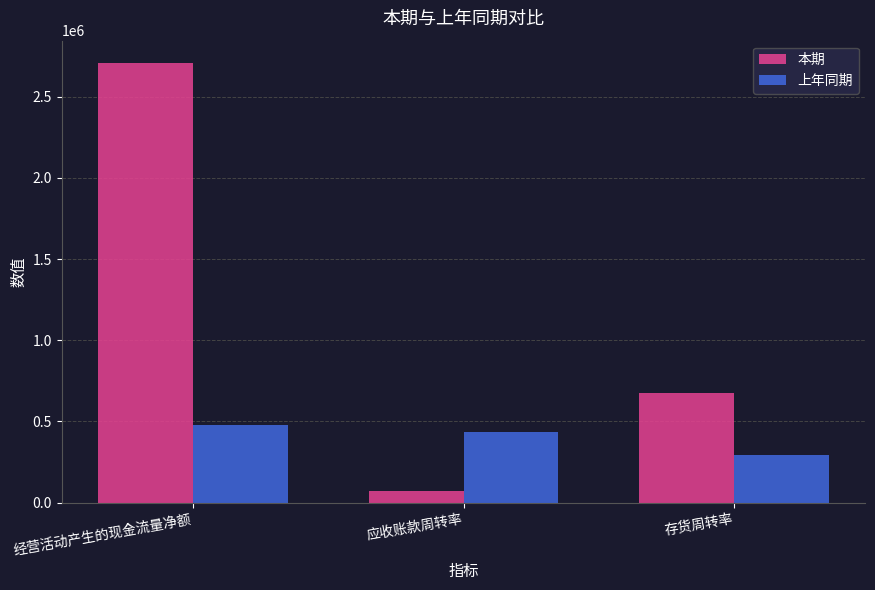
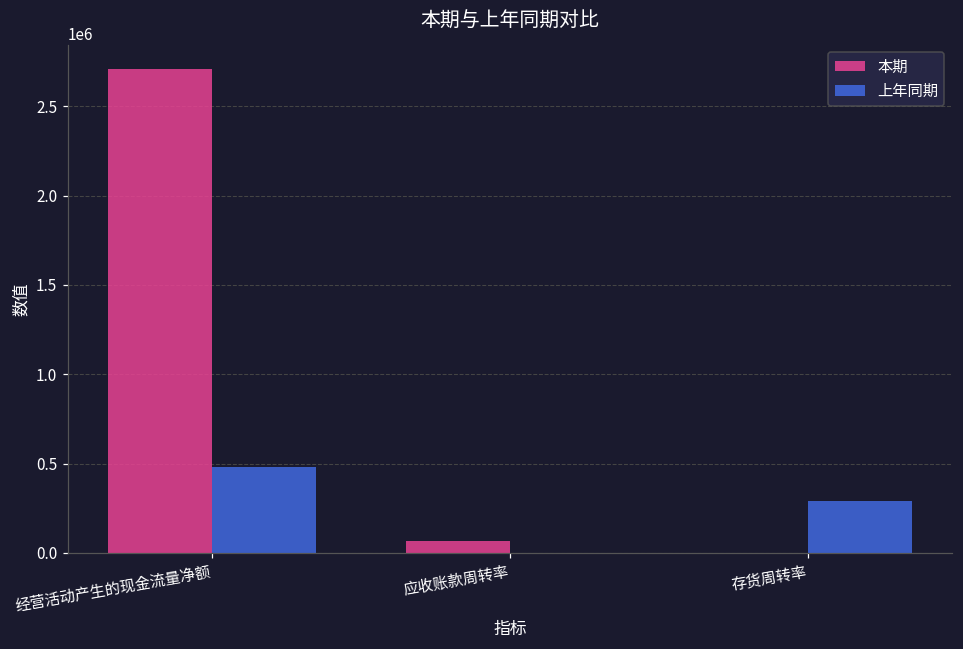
  {
    "本期": {
      "经营活动产生的现金流量净额": 2710000,
      "应收账款周转率": 70000,
-     "存货周转率": 680000
+     "存货周转率": 0
    },
    "上年同期": {
      "经营活动产生的现金流量净额": 480000,
-     "应收账款周转率": 430000,
+     "应收账款周转率": 0,
      "存货周转率": 290000
    }
  }
